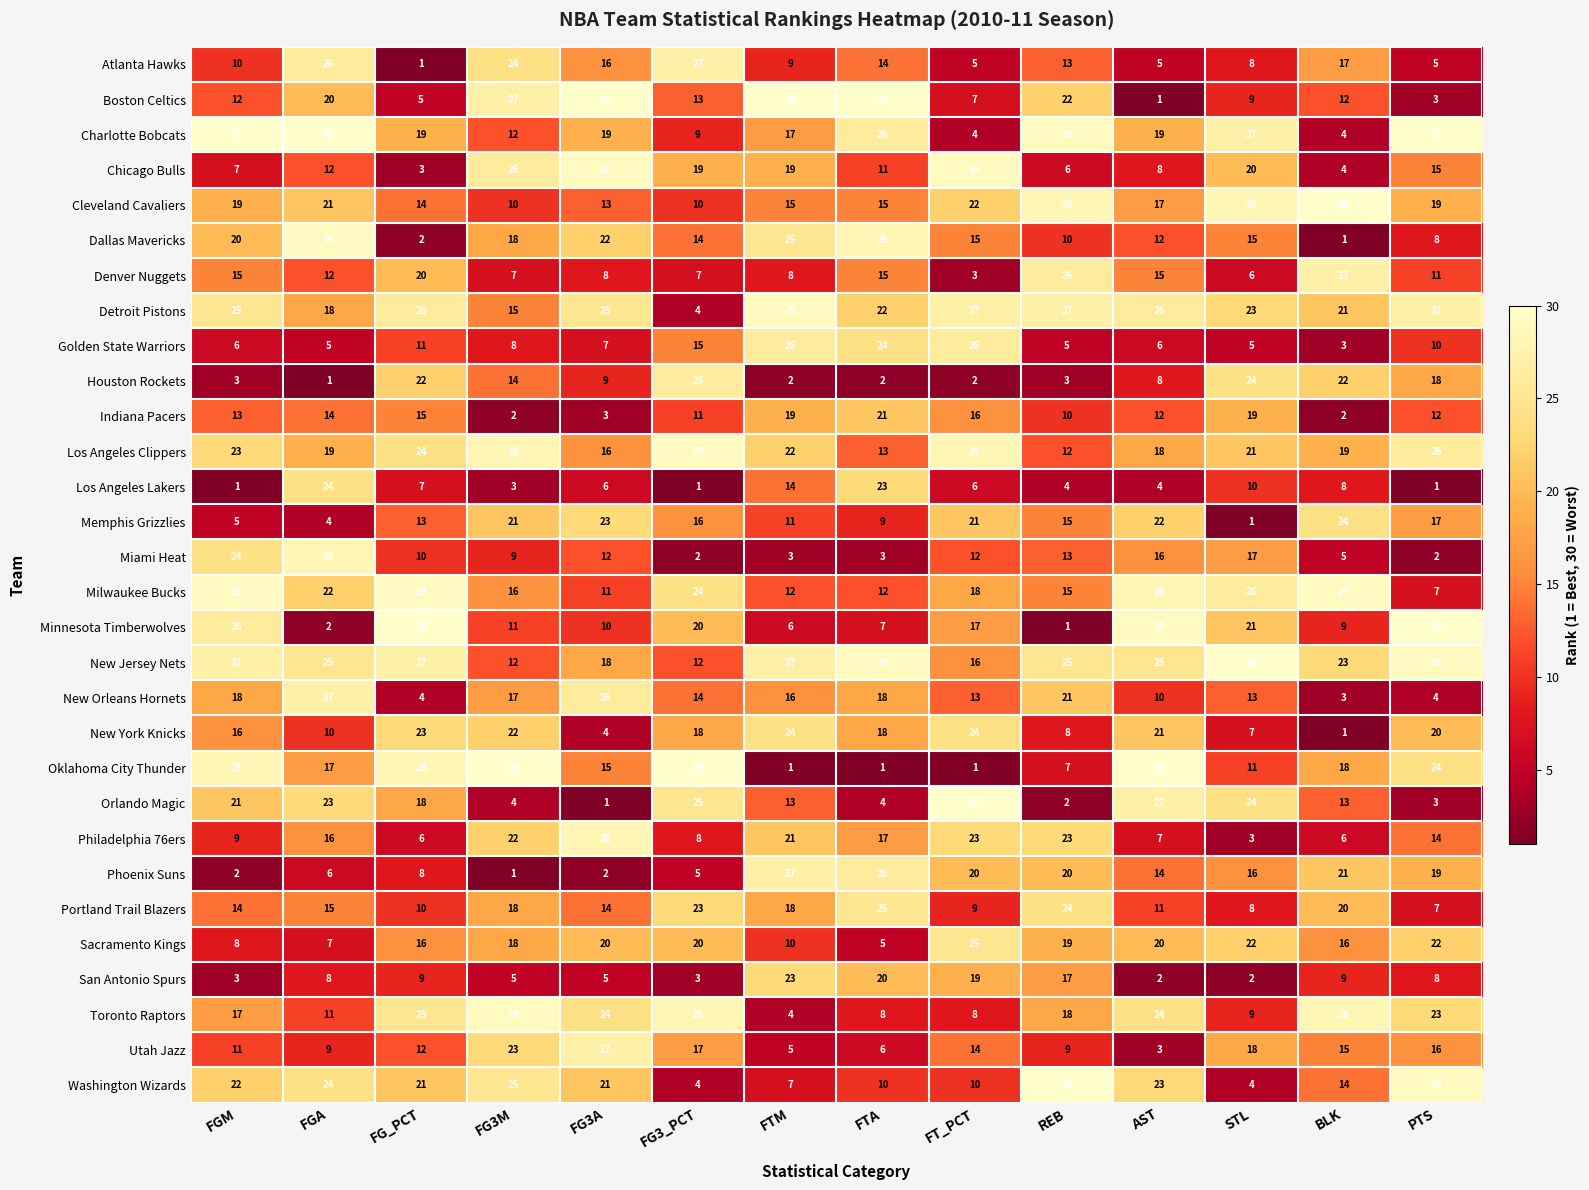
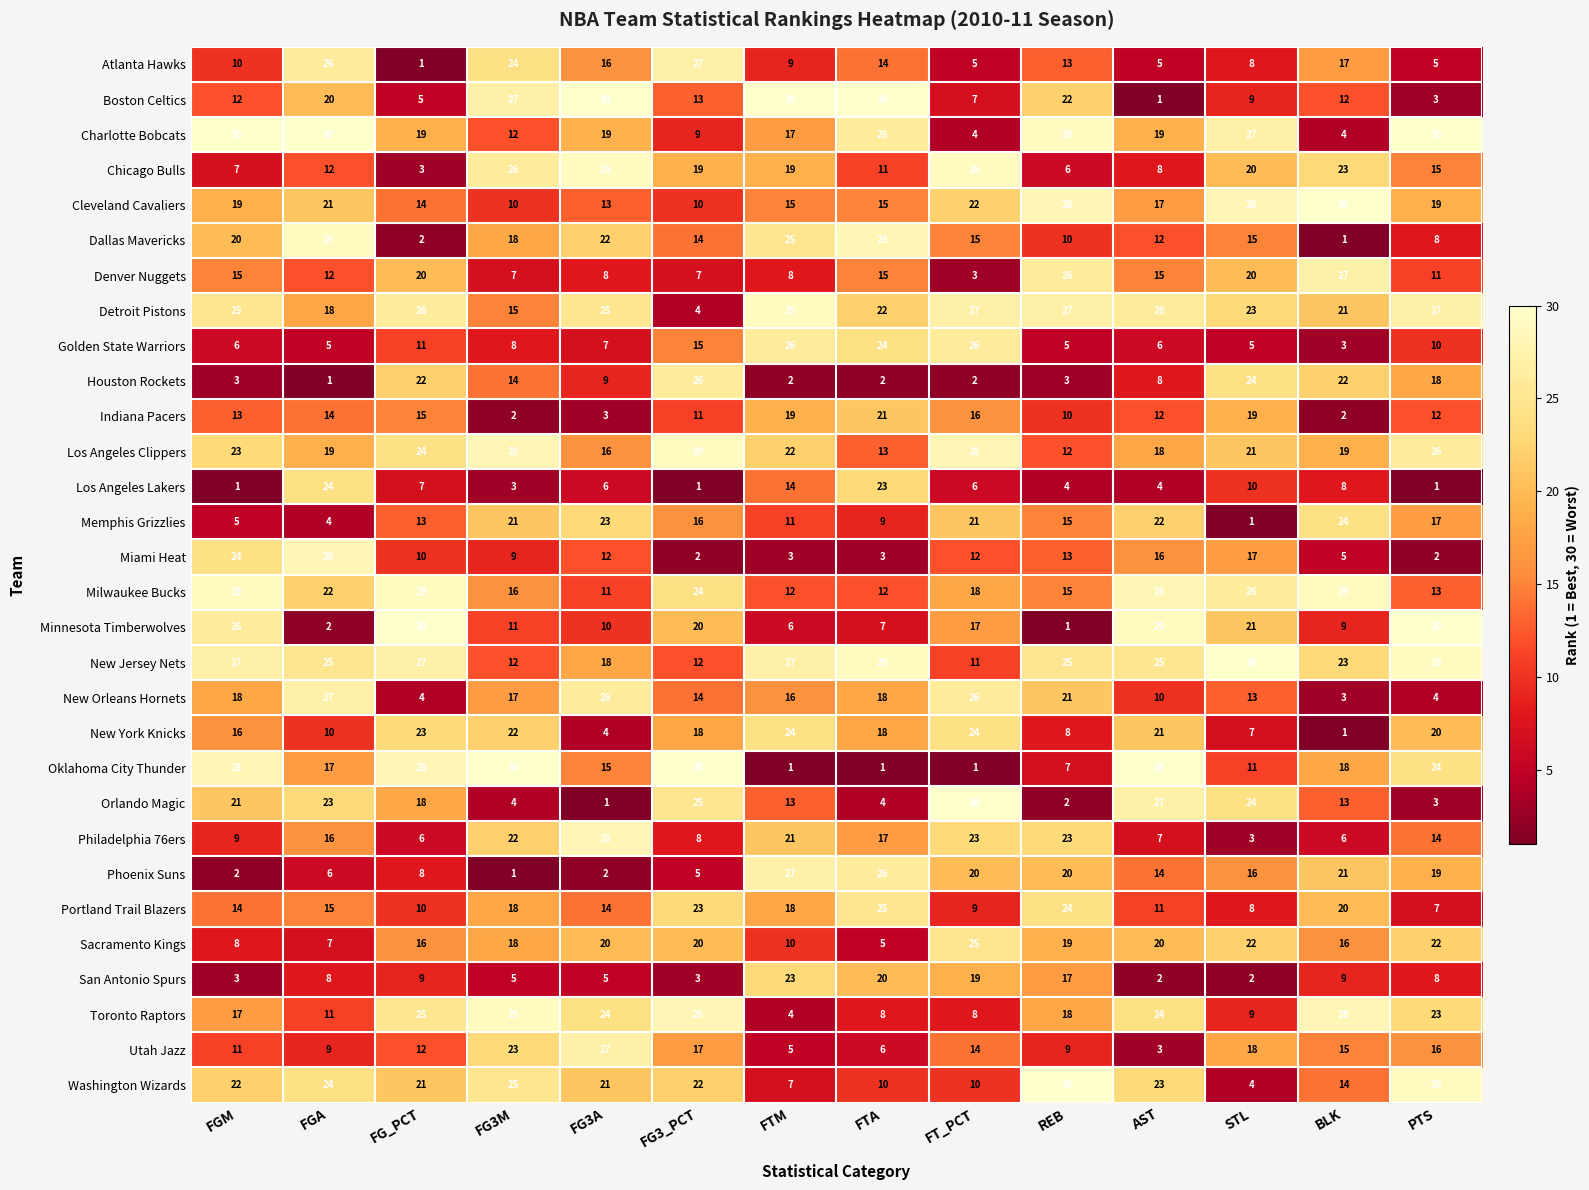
  {
    "Chicago Bulls": {
      "FGM": 7,
      "FGA": 12,
      "FG_PCT": 3,
      "FG3M": 26,
      "FG3A": 29,
      "FG3_PCT": 19,
      "FTM": 19,
      "FTA": 11,
      "FT_PCT": 29,
      "REB": 6,
      "AST": 8,
      "STL": 20,
-     "BLK": 4,
+     "BLK": 23,
      "PTS": 15
    },
    "Denver Nuggets": {
      "FGM": 15,
      "FGA": 12,
      "FG_PCT": 20,
      "FG3M": 7,
      "FG3A": 8,
      "FG3_PCT": 7,
      "FTM": 8,
      "FTA": 15,
      "FT_PCT": 3,
      "REB": 26,
      "AST": 15,
-     "STL": 6,
+     "STL": 20,
      "BLK": 27,
      "PTS": 11
    },
    "Milwaukee Bucks": {
      "FGM": 29,
      "FGA": 22,
      "FG_PCT": 29,
      "FG3M": 16,
      "FG3A": 11,
      "FG3_PCT": 24,
      "FTM": 12,
      "FTA": 12,
      "FT_PCT": 18,
      "REB": 15,
      "AST": 28,
      "STL": 26,
      "BLK": 29,
-     "PTS": 7
+     "PTS": 13
    },
    "New Jersey Nets": {
      "FGM": 27,
      "FGA": 25,
      "FG_PCT": 27,
      "FG3M": 12,
      "FG3A": 18,
      "FG3_PCT": 12,
      "FTM": 27,
      "FTA": 29,
-     "FT_PCT": 16,
+     "FT_PCT": 11,
      "REB": 25,
      "AST": 25,
      "STL": 30,
      "BLK": 23,
      "PTS": 29
    },
    "New Orleans Hornets": {
      "FGM": 18,
      "FGA": 27,
      "FG_PCT": 4,
      "FG3M": 17,
      "FG3A": 26,
      "FG3_PCT": 14,
      "FTM": 16,
      "FTA": 18,
-     "FT_PCT": 13,
+     "FT_PCT": 26,
      "REB": 21,
      "AST": 10,
      "STL": 13,
      "BLK": 3,
      "PTS": 4
    },
    "Washington Wizards": {
      "FGM": 22,
      "FGA": 24,
      "FG_PCT": 21,
      "FG3M": 25,
      "FG3A": 21,
-     "FG3_PCT": 4,
+     "FG3_PCT": 22,
      "FTM": 7,
      "FTA": 10,
      "FT_PCT": 10,
      "REB": 30,
      "AST": 23,
      "STL": 4,
      "BLK": 14,
      "PTS": 29
    }
  }
